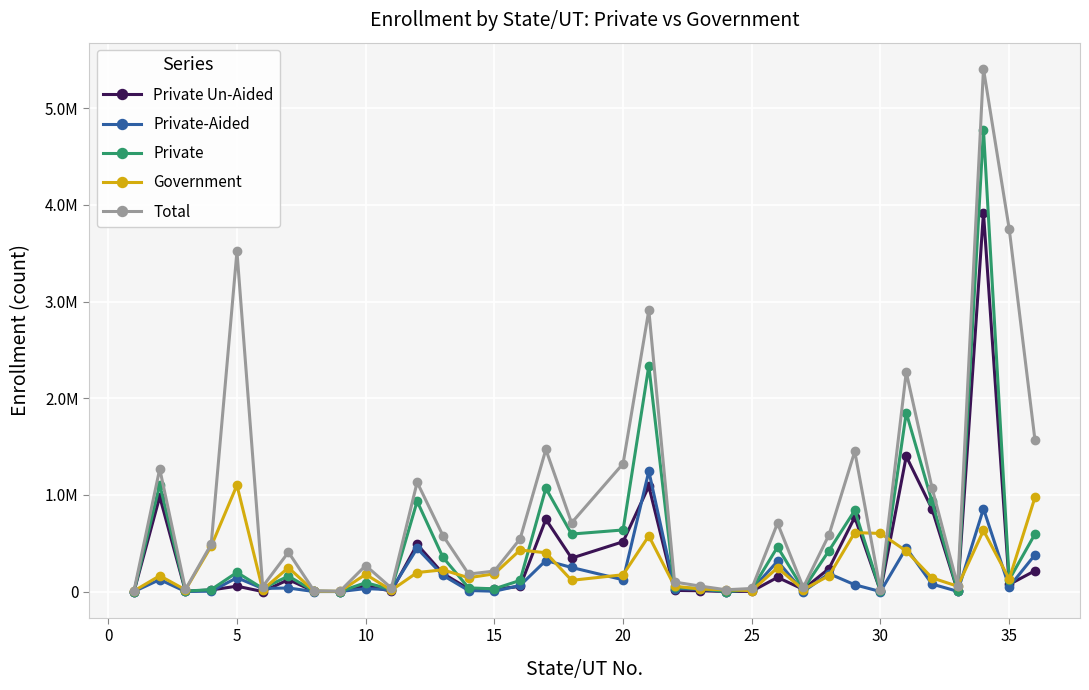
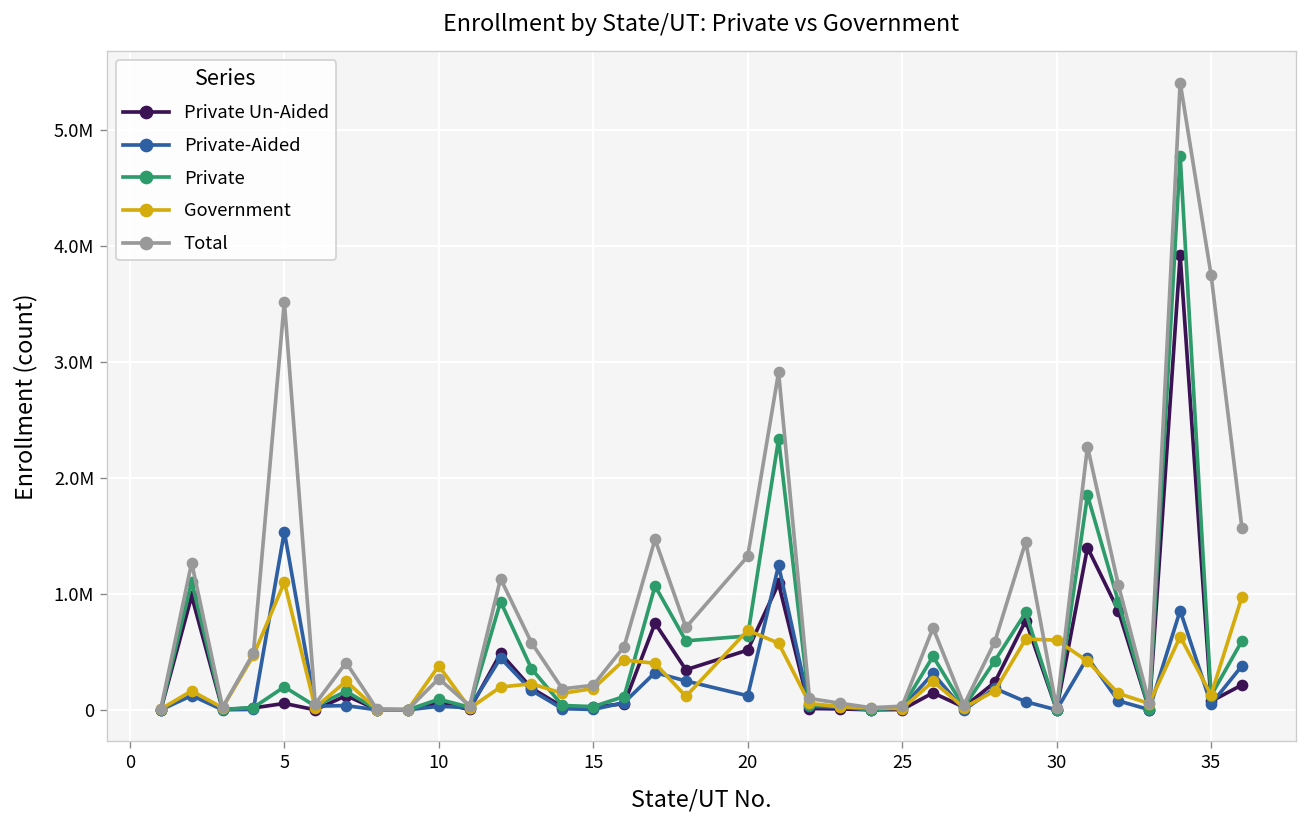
  {
    "Private Un-Aided": {
      "5": 100000,
      "10": 100000,
      "20": 500000
    },
    "Private-Aided": {
-     "5": 100000,
+     "5": 1500000,
      "10": 0,
      "20": 100000
    },
    "Private": {
      "5": 200000,
      "10": 100000,
      "20": 600000
    },
    "Government": {
      "5": 1100000,
-     "10": 200000,
+     "10": 400000,
      "15": 200000,
-     "20": 200000,
+     "20": 700000,
      "30": 600000
    },
    "Total": {
      "5": 3500000,
      "10": 300000,
      "15": 200000,
      "20": 1300000,
      "35": 3800000
    }
  }
